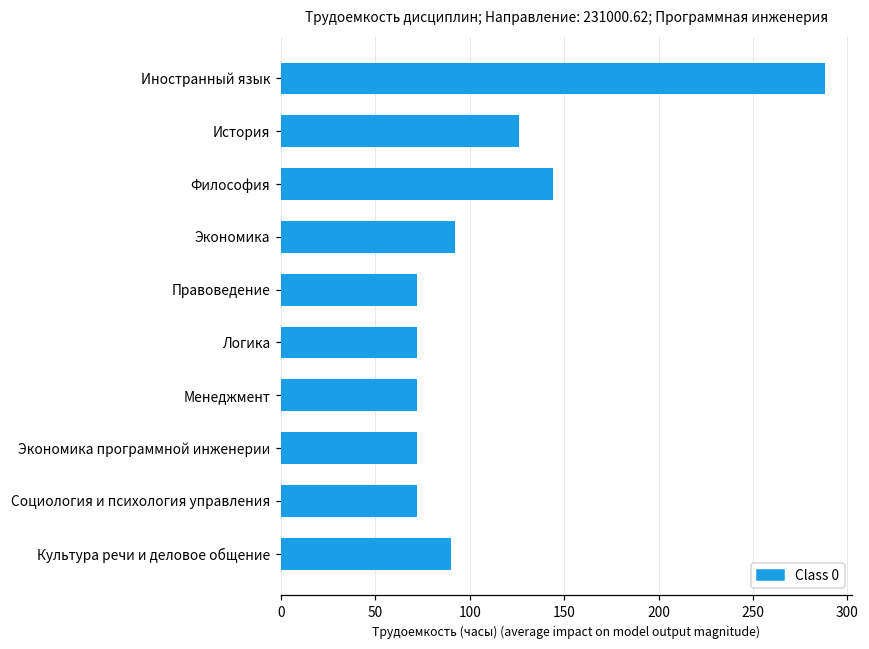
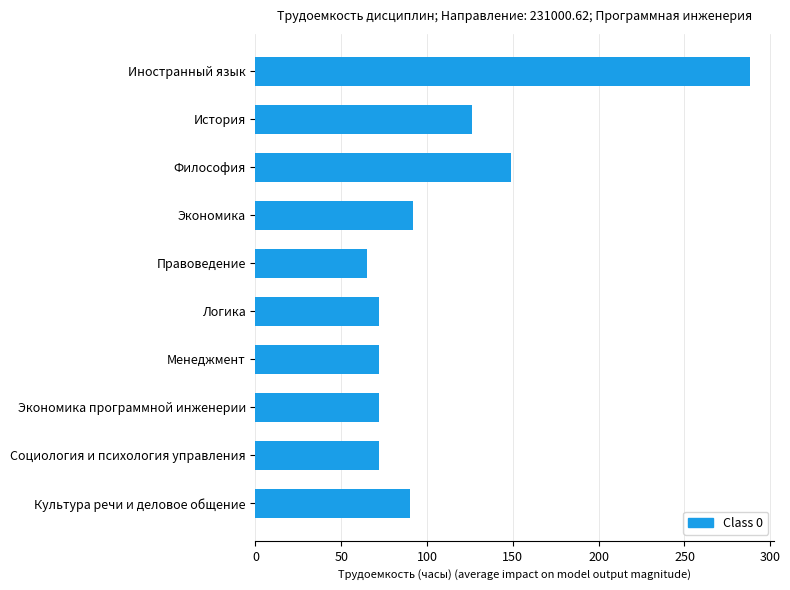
  {
    "Иностранный язык": 288,
    "История": 126,
-   "Философия": 144,
+   "Философия": 149,
    "Экономика": 92,
-   "Правоведение": 72,
+   "Правоведение": 65,
    "Логика": 72,
    "Менеджмент": 72,
    "Экономика программной инженерии": 72,
    "Социология и психология управления": 72,
    "Культура речи и деловое общение": 90
  }
